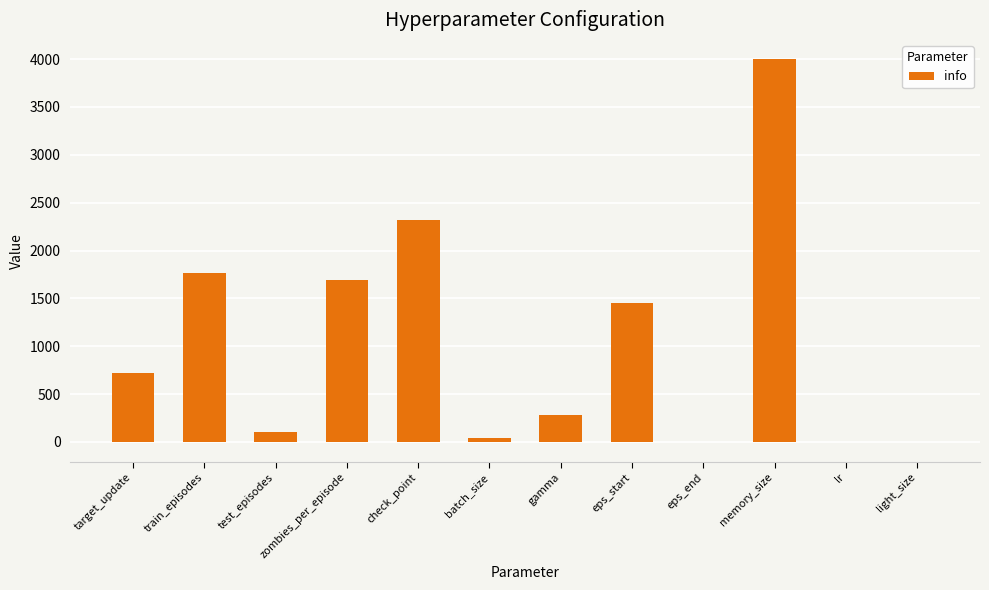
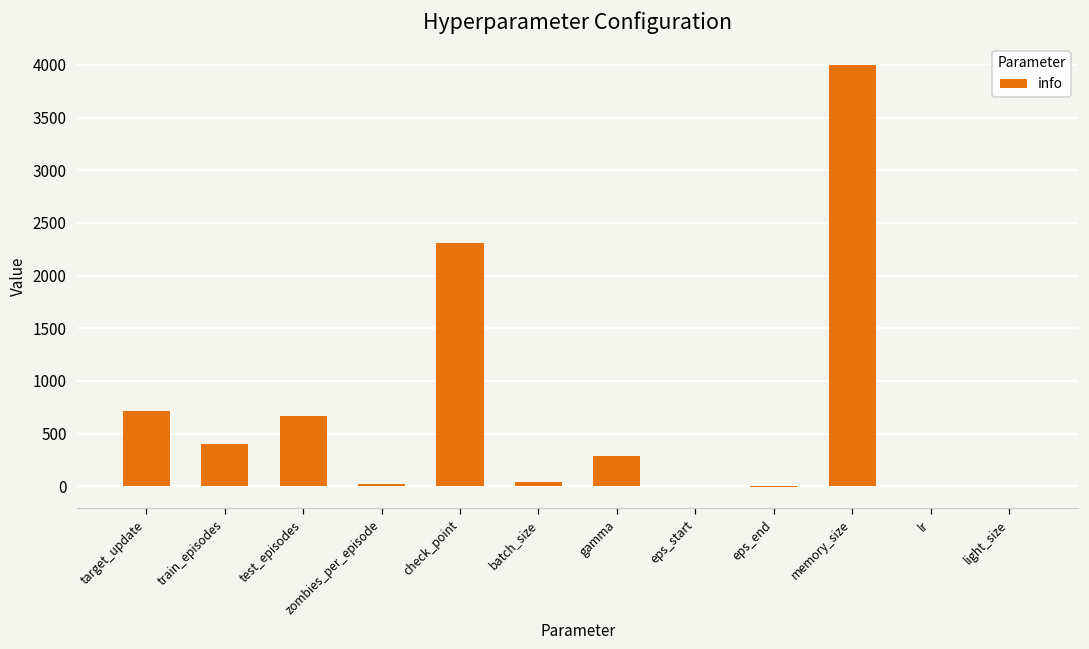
  {
    "target_update": 700,
-   "train_episodes": 1800,
-   "test_episodes": 100,
-   "zombies_per_episode": 1700,
+   "train_episodes": 400,
+   "test_episodes": 700,
+   "zombies_per_episode": 0,
    "check_point": 2300,
    "batch_size": 0,
    "gamma": 300,
-   "eps_start": 1500,
+   "eps_start": 0,
    "memory_size": 4000
  }
